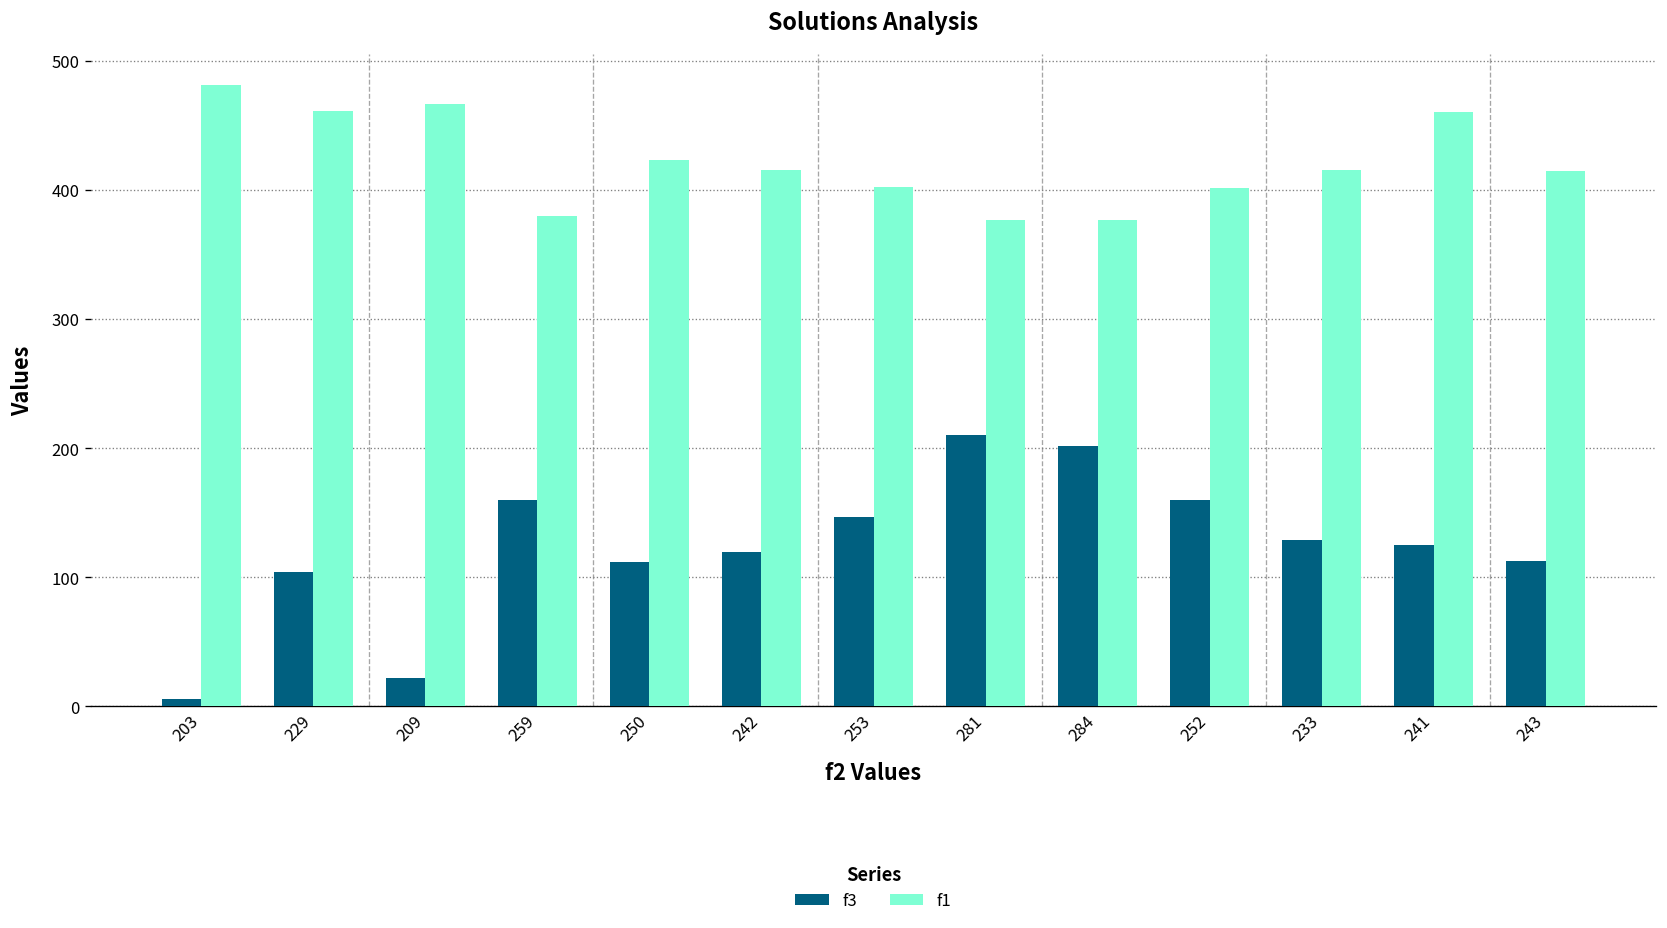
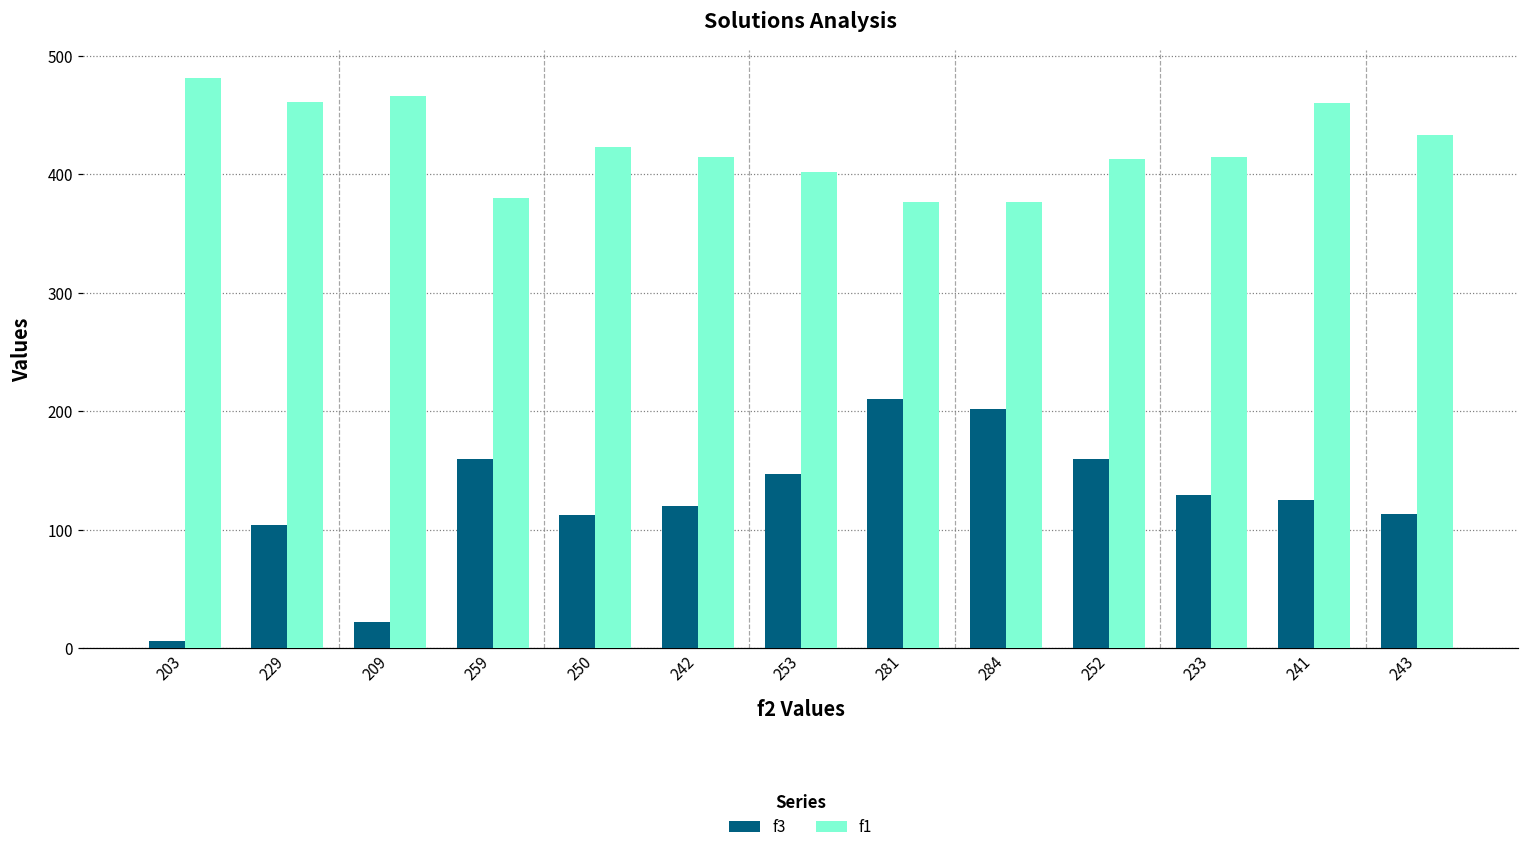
  {
    "f3": {
      "203": 6,
      "229": 104,
      "209": 22,
      "259": 160,
      "250": 112,
      "242": 120,
      "253": 147,
      "281": 210,
      "284": 202,
      "252": 160,
      "233": 129,
      "241": 125,
      "243": 113
    },
    "f1": {
      "203": 481,
      "229": 461,
      "209": 467,
      "259": 380,
      "250": 423,
      "242": 415,
      "253": 402,
      "281": 377,
      "284": 377,
-     "252": 401,
+     "252": 413,
      "233": 415,
      "241": 460,
-     "243": 414
+     "243": 433
    }
  }
